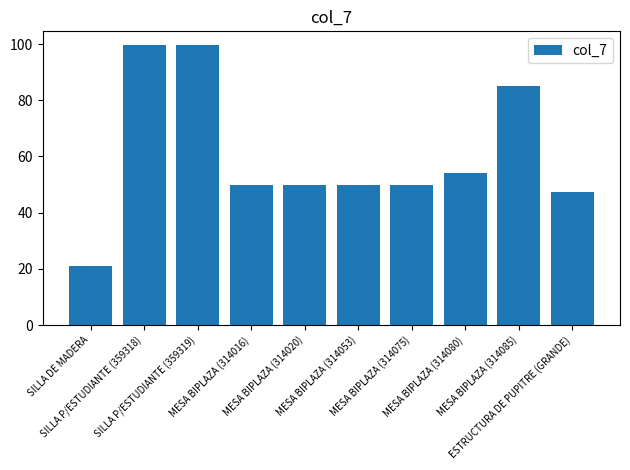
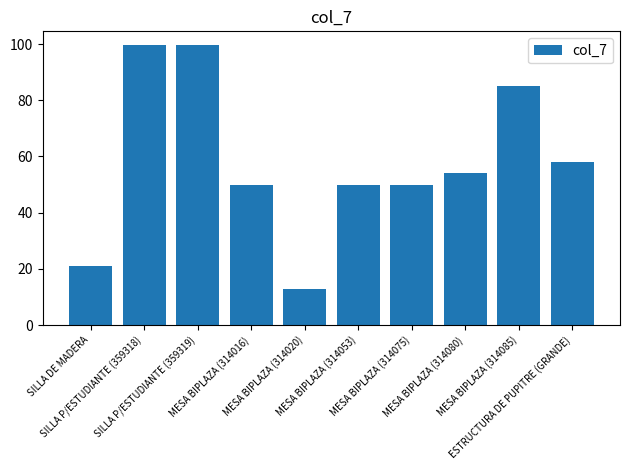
  {
    "SILLA DE MADERA": 21,
    "SILLA P/ESTUDIANTE (359318)": 100,
    "SILLA P/ESTUDIANTE (359319)": 100,
    "MESA BIPLAZA (314016)": 50,
-   "MESA BIPLAZA (314020)": 50,
+   "MESA BIPLAZA (314020)": 13,
    "MESA BIPLAZA (314053)": 50,
    "MESA BIPLAZA (314075)": 50,
    "MESA BIPLAZA (314080)": 54,
    "MESA BIPLAZA (314085)": 85,
-   "ESTRUCTURA DE PUPITRE (GRANDE)": 47
+   "ESTRUCTURA DE PUPITRE (GRANDE)": 58
  }
